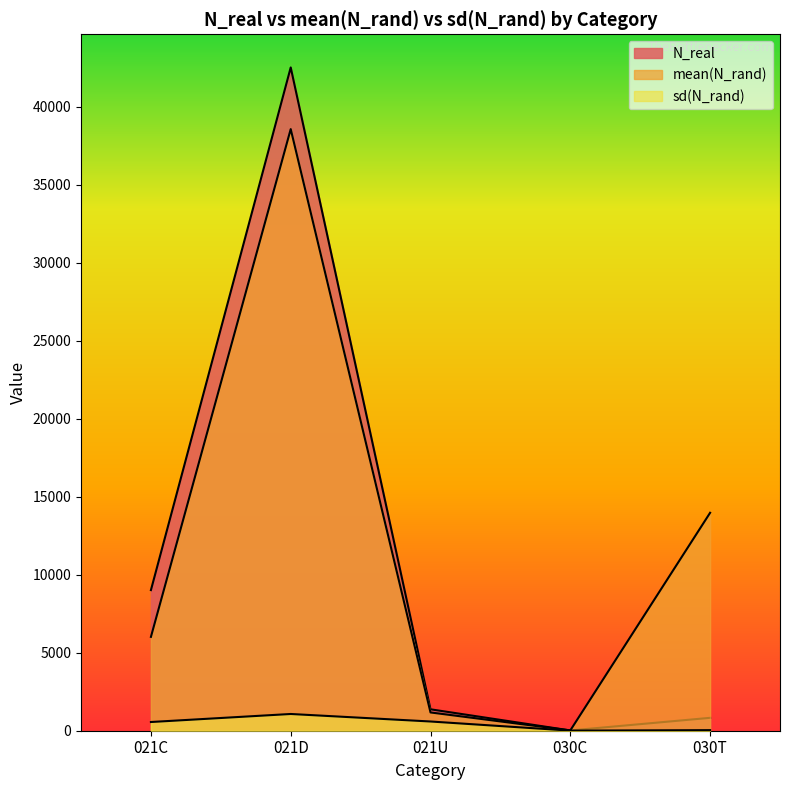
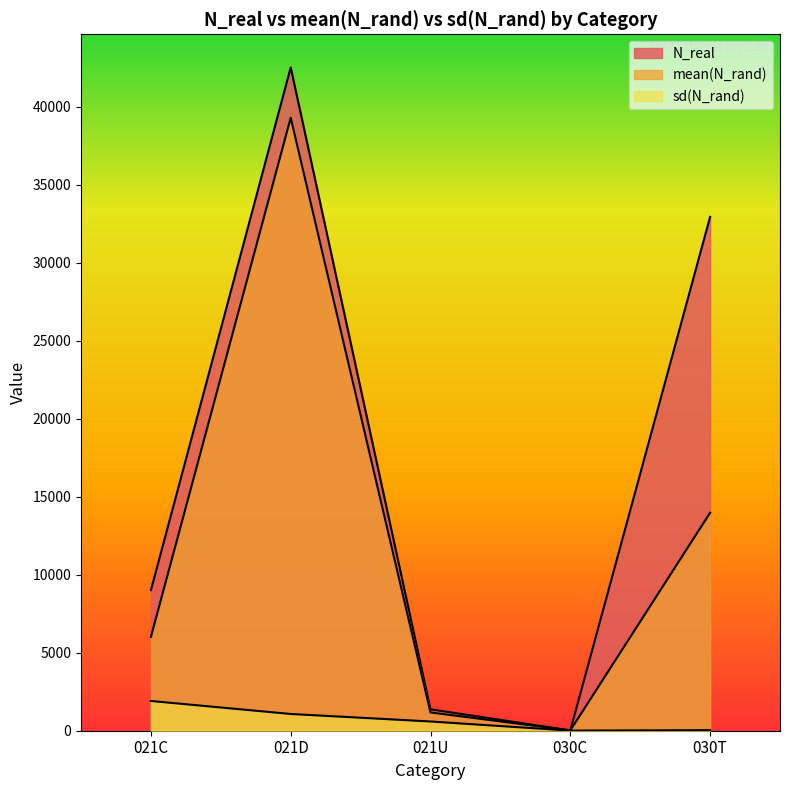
  {
    "N_real": {
      "021C": 9000,
      "021D": 42500,
      "021U": 1400,
-     "030T": 800
+     "030T": 32900
    },
    "mean(N_rand)": {
      "021C": 6000,
-     "021D": 38600,
+     "021D": 39300,
      "021U": 1200,
      "030T": 14000
    },
    "sd(N_rand)": {
-     "021C": 600,
+     "021C": 1900,
      "021D": 1100,
      "021U": 600,
      "030T": 0
    }
  }
